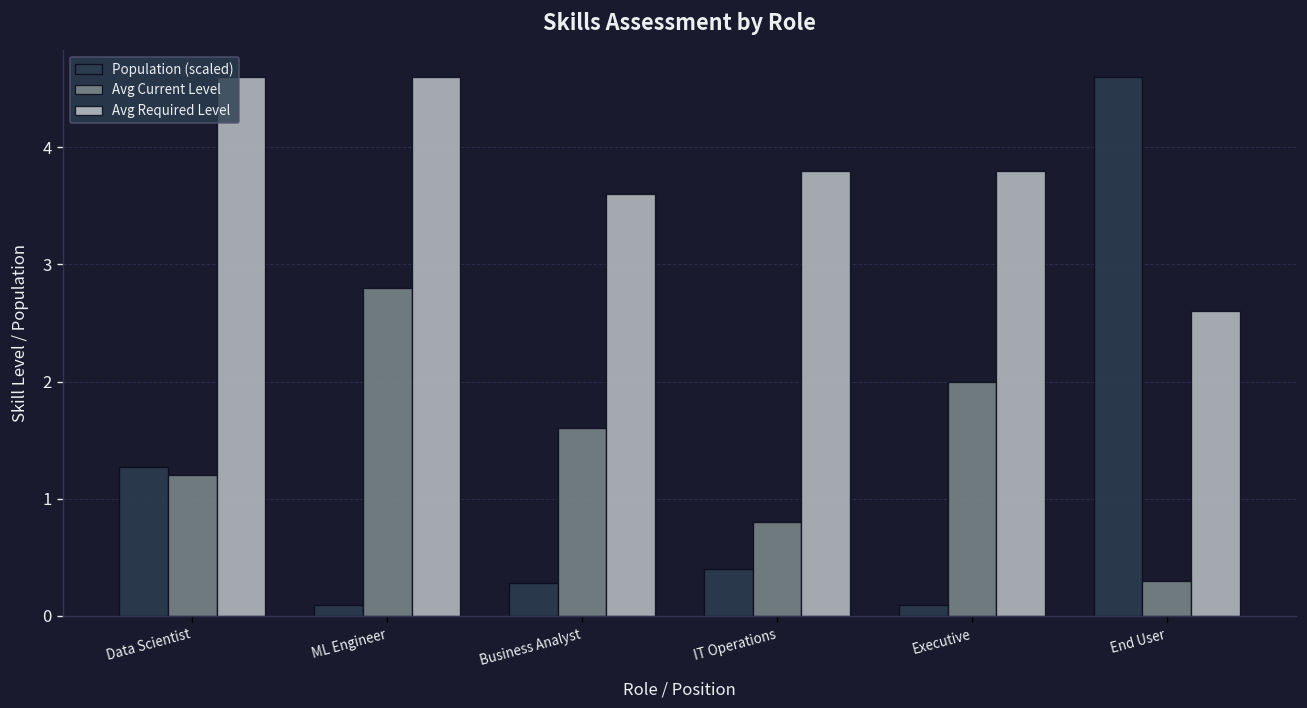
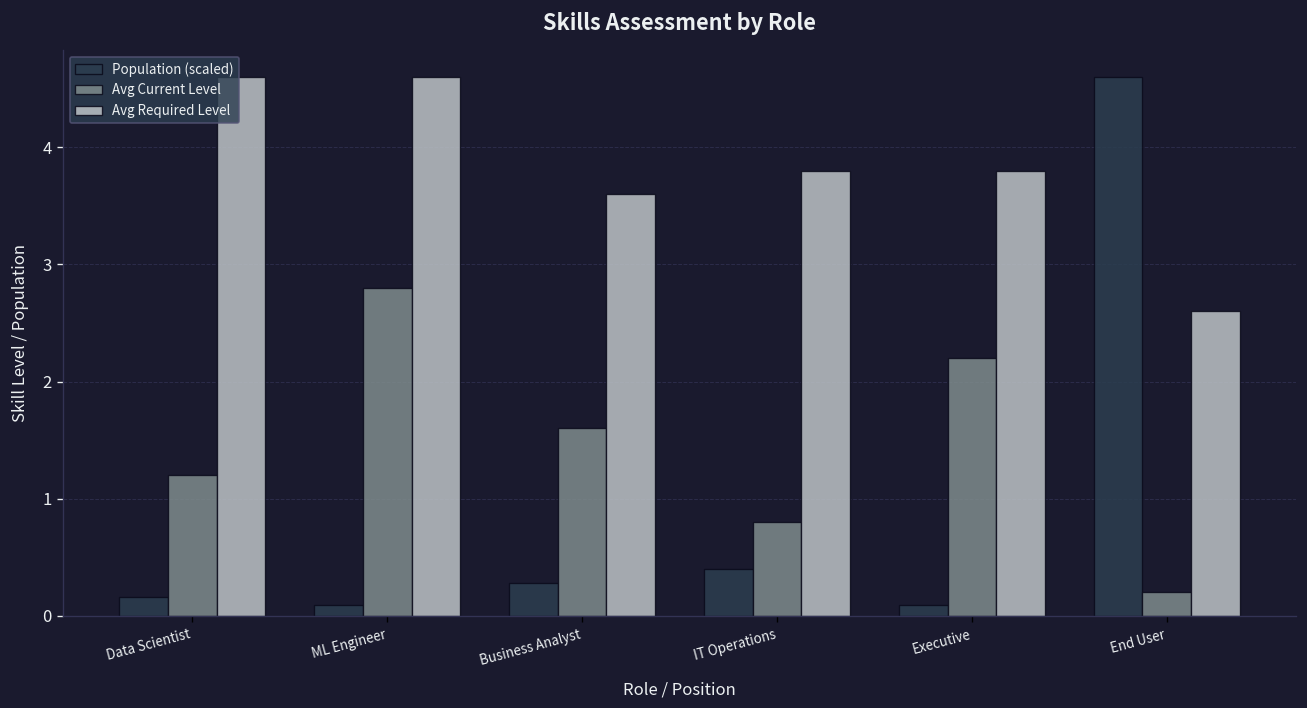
  {
    "Population (scaled)": {
-     "Data Scientist": 1.3,
+     "Data Scientist": 0.2,
      "ML Engineer": 0.1,
      "Business Analyst": 0.3,
      "IT Operations": 0.4,
      "Executive": 0.1,
      "End User": 4.6
    },
    "Avg Current Level": {
      "Data Scientist": 1.2,
      "ML Engineer": 2.8,
      "Business Analyst": 1.6,
      "IT Operations": 0.8,
-     "Executive": 2.0,
-     "End User": 0.3
+     "Executive": 2.2,
+     "End User": 0.2
    },
    "Avg Required Level": {
      "Data Scientist": 4.6,
      "ML Engineer": 4.6,
      "Business Analyst": 3.6,
      "IT Operations": 3.8,
      "Executive": 3.8,
      "End User": 2.6
    }
  }
